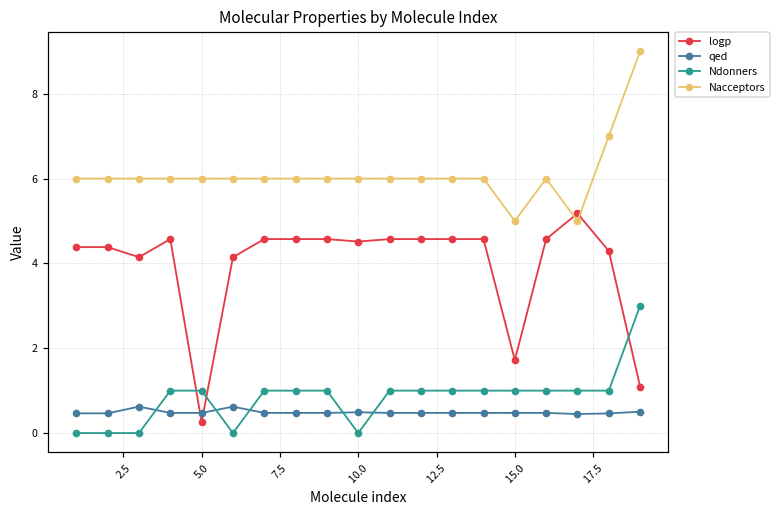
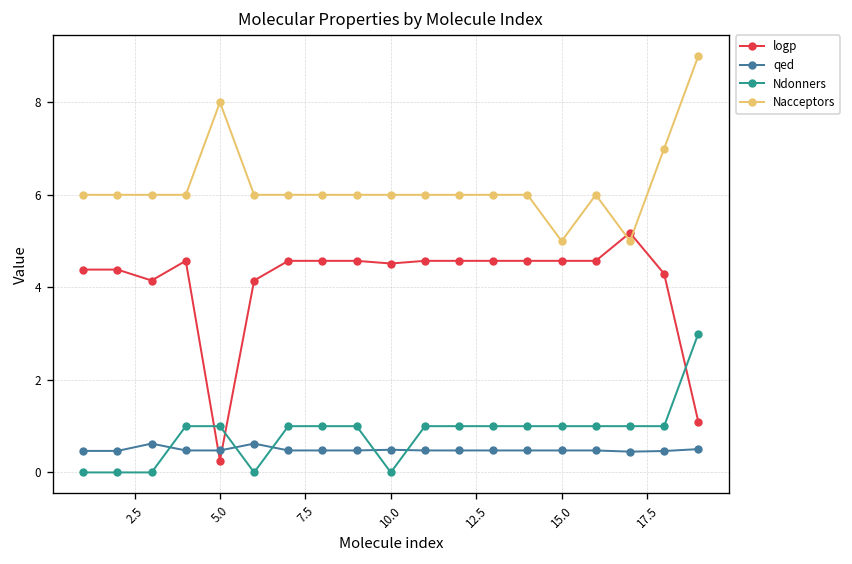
  {
    "logp": {
      "5.0": 0.3,
      "10.0": 4.5,
-     "15.0": 1.7
+     "15.0": 4.6
    },
    "Nacceptors": {
-     "5.0": 6,
+     "5.0": 8,
      "10.0": 6,
      "15.0": 5
    }
  }
